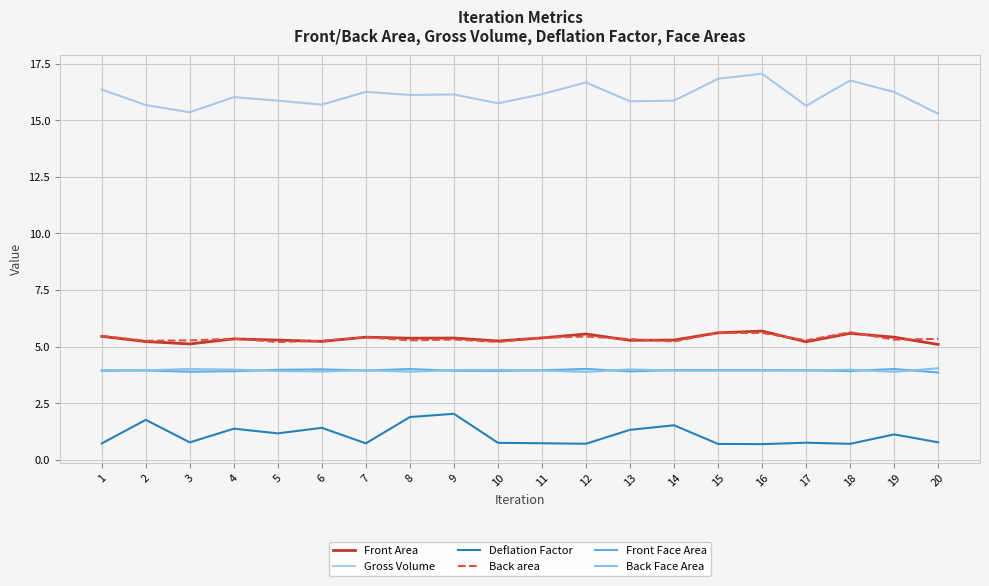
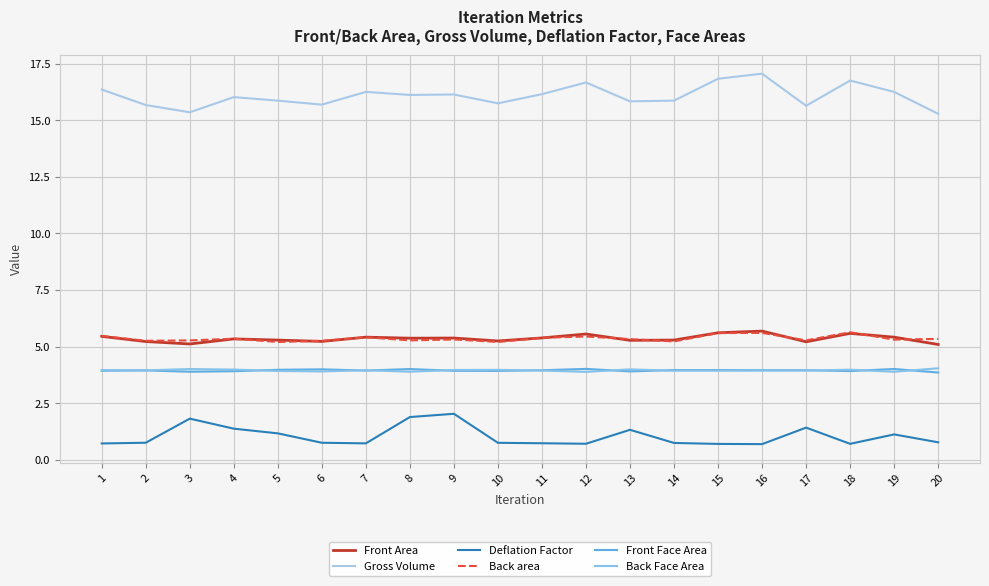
  {
    "Deflation Factor": {
      "1": 0.7,
-     "2": 1.8,
-     "3": 0.8,
+     "2": 0.8,
+     "3": 1.8,
      "4": 1.4,
      "5": 1.2,
-     "6": 1.4,
+     "6": 0.8,
      "7": 0.7,
      "8": 1.9,
      "9": 2.0,
      "10": 0.8,
      "11": 0.7,
      "12": 0.7,
      "13": 1.3,
-     "14": 1.5,
+     "14": 0.7,
      "15": 0.7,
      "16": 0.7,
-     "17": 0.8,
+     "17": 1.4,
      "18": 0.7,
      "19": 1.1,
      "20": 0.8
    }
  }
